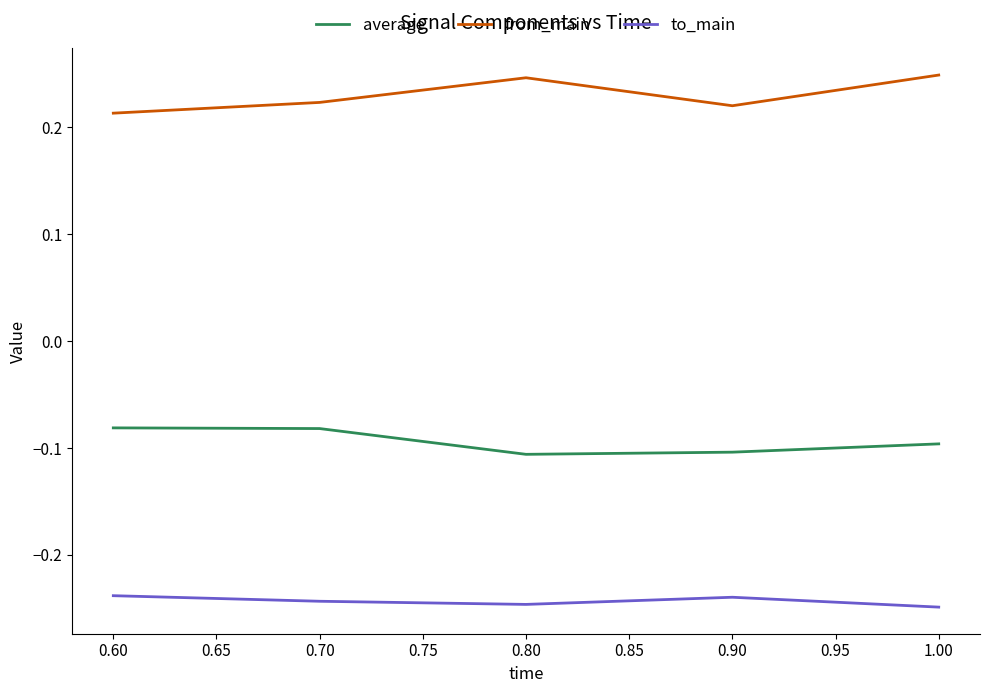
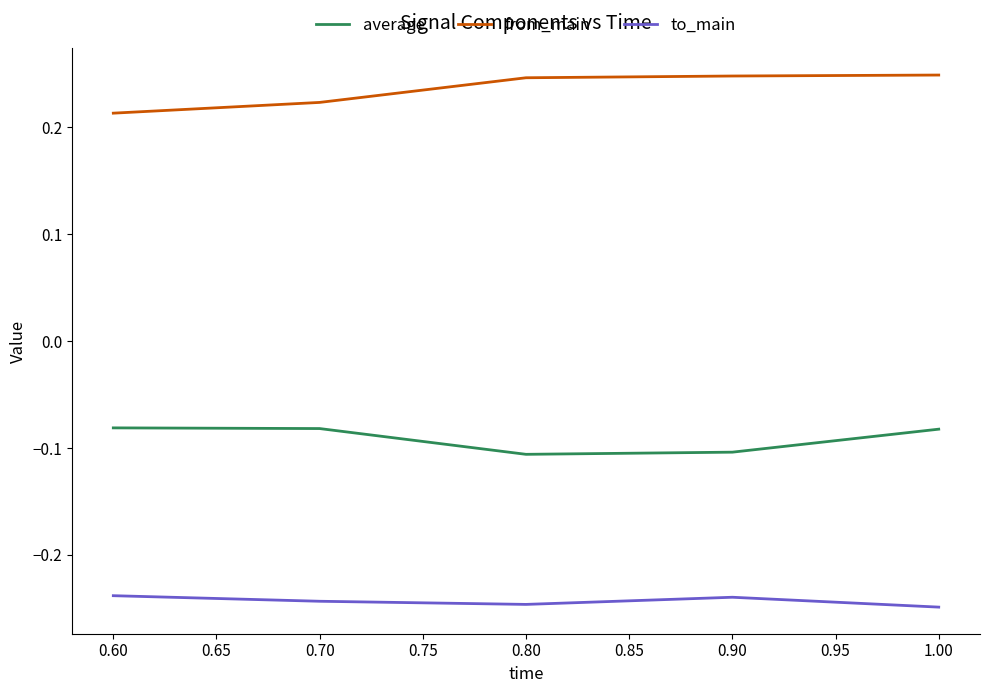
  {
    "average": {
      "0.60": -0.081,
      "0.70": -0.082,
      "0.80": -0.106,
      "0.90": -0.104,
-     "1.00": -0.096
+     "1.00": -0.082
    },
    "from_main": {
      "0.60": 0.213,
      "0.70": 0.223,
      "0.80": 0.246,
-     "0.90": 0.220,
+     "0.90": 0.248,
      "1.00": 0.249
    },
    "to_main": {
      "0.60": -0.238,
      "0.70": -0.243,
      "0.80": -0.246,
      "0.90": -0.240,
      "1.00": -0.249
    }
  }
